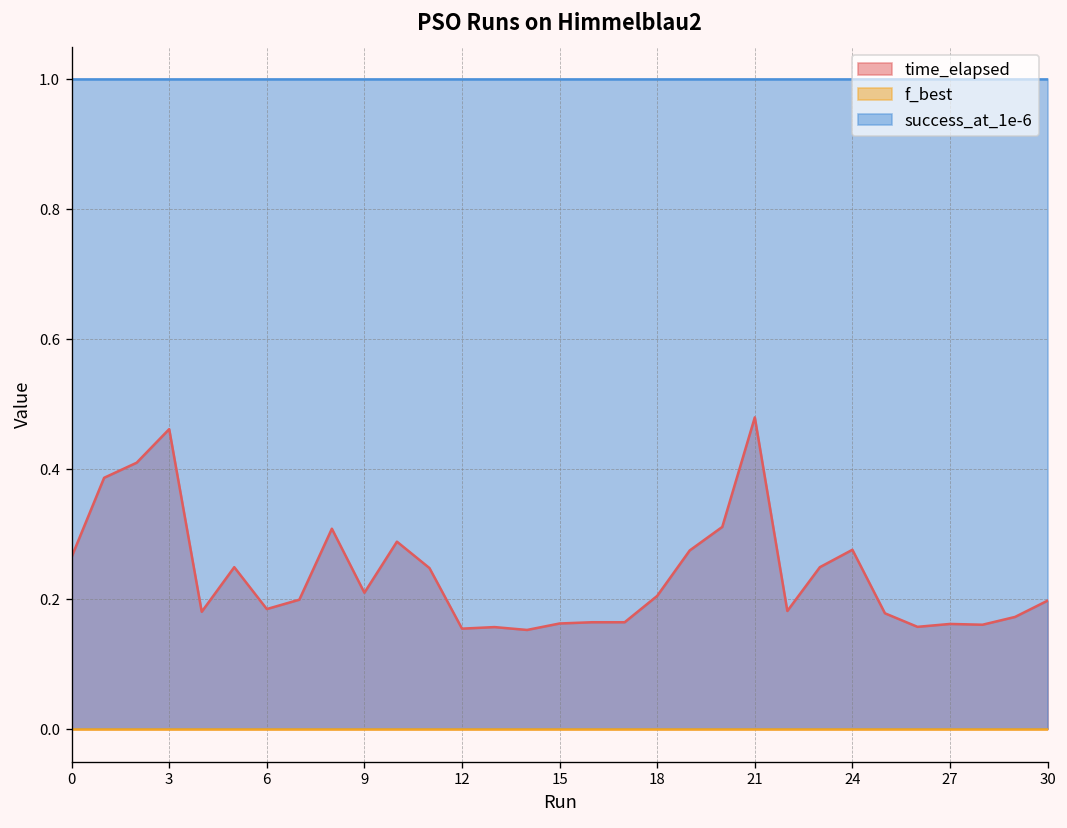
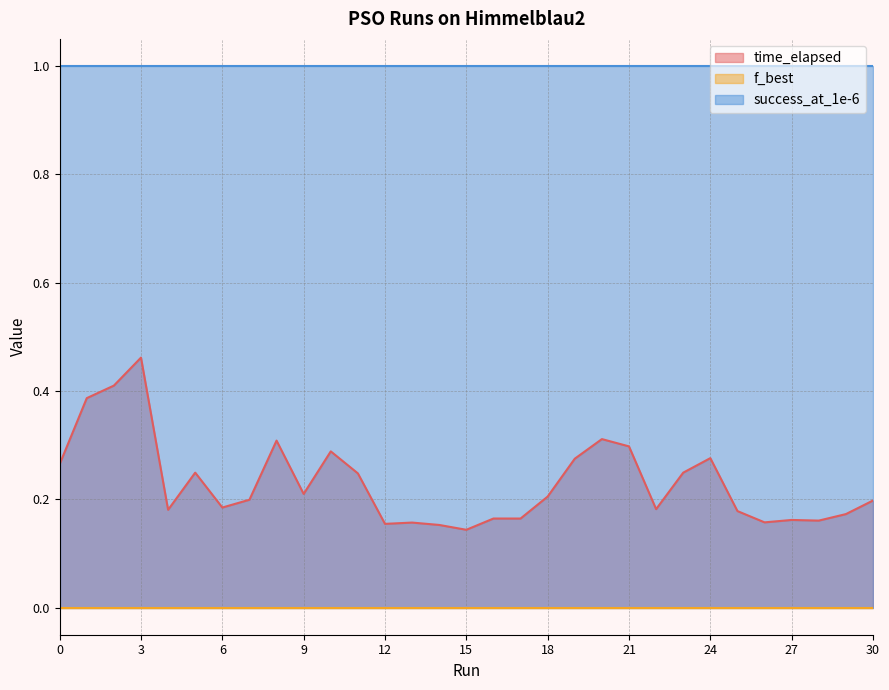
  {
    "time_elapsed": {
      "0": 0.26,
      "3": 0.46,
      "6": 0.18,
      "9": 0.21,
      "12": 0.15,
-     "15": 0.16,
+     "15": 0.14,
      "18": 0.21,
-     "21": 0.48,
+     "21": 0.30,
      "24": 0.28,
      "27": 0.16,
      "30": 0.20
    },
    "f_best": {
      "0": 0.00,
      "3": 0.00,
      "6": 0.00,
      "9": 0.00,
      "12": 0.00,
      "15": 0.00,
      "18": 0.00,
      "21": 0.00,
      "24": 0.00,
      "27": 0.00,
      "30": 0.00
    },
    "success_at_1e-6": {
      "0": 1.00,
      "3": 1.00,
      "6": 1.00,
      "9": 1.00,
      "12": 1.00,
      "15": 1.00,
      "18": 1.00,
      "21": 1.00,
      "30": 1.00
    }
  }
